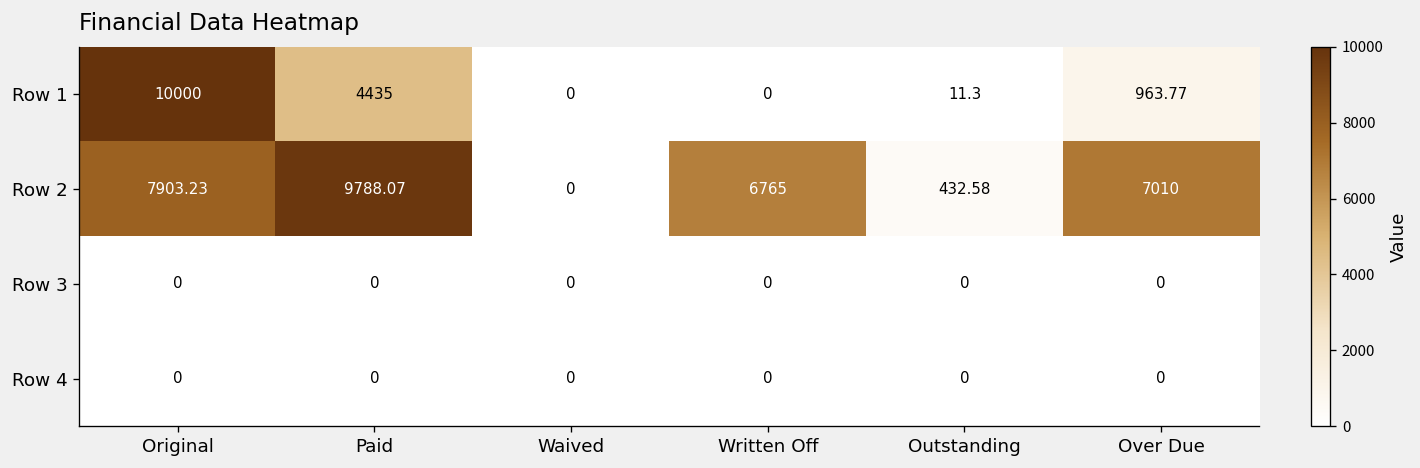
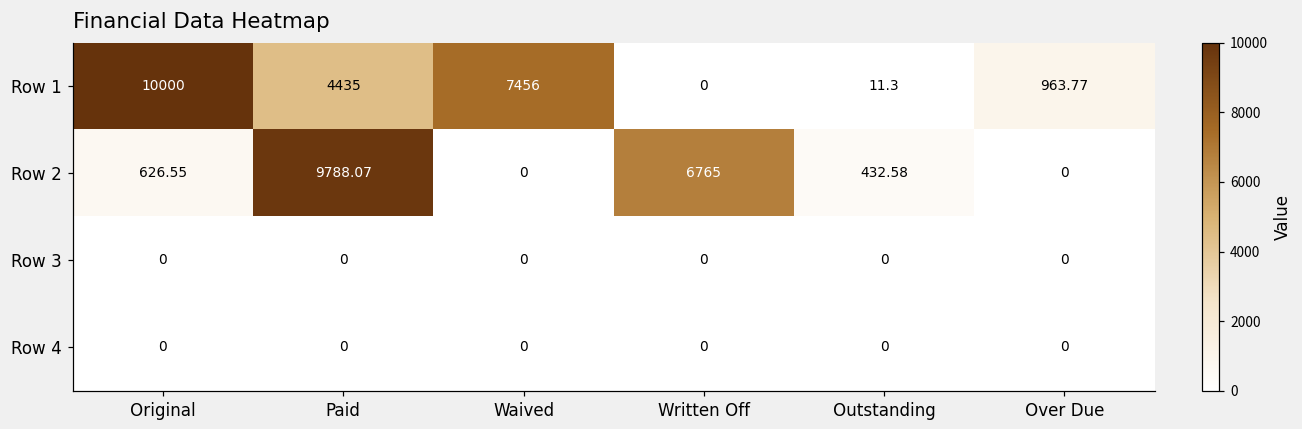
  {
    "Row 1": {
      "Original": 10000,
      "Paid": 4435,
-     "Waived": 0,
+     "Waived": 7456,
      "Written Off": 0,
      "Outstanding": 11.3,
      "Over Due": 963.77
    },
    "Row 2": {
-     "Original": 7903.23,
+     "Original": 626.55,
      "Paid": 9788.07,
      "Waived": 0,
      "Written Off": 6765,
      "Outstanding": 432.58,
-     "Over Due": 7010
+     "Over Due": 0
    },
    "Row 3": {
      "Original": 0,
      "Paid": 0,
      "Waived": 0,
      "Written Off": 0,
      "Outstanding": 0,
      "Over Due": 0
    },
    "Row 4": {
      "Original": 0,
      "Paid": 0,
      "Waived": 0,
      "Written Off": 0,
      "Outstanding": 0,
      "Over Due": 0
    }
  }
